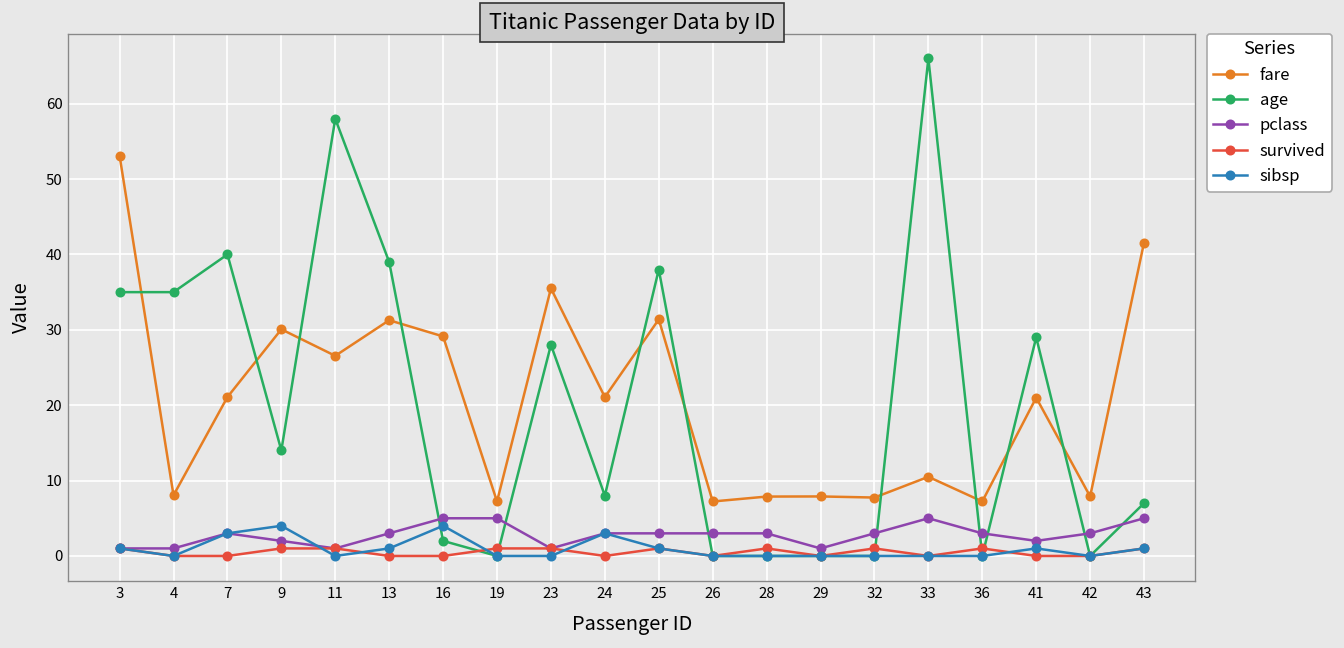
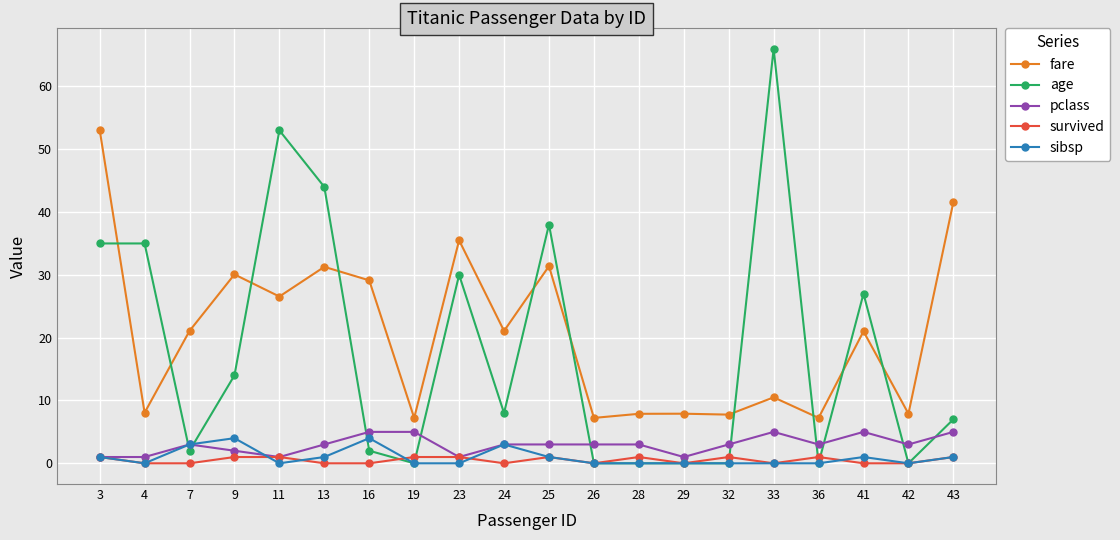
  {
    "age": {
      "3": 35,
      "4": 35,
-     "7": 40,
+     "7": 2,
      "9": 14,
-     "11": 58,
-     "13": 39,
+     "11": 53,
+     "13": 44,
      "16": 2,
-     "23": 28,
+     "23": 30,
      "24": 8,
      "25": 38,
      "33": 66,
-     "41": 29,
+     "41": 27,
      "43": 7
    },
    "pclass": {
      "4": 1,
      "9": 2,
      "13": 3,
      "16": 5,
      "19": 5,
      "25": 3,
      "26": 3,
      "28": 3,
      "29": 1,
      "32": 3,
      "33": 5,
      "36": 3,
-     "41": 2,
+     "41": 5,
      "42": 3,
      "43": 5
    },
    "sibsp": {
      "9": 4,
      "11": 0,
      "13": 1,
      "16": 4,
      "23": 0,
      "41": 1
    }
  }
